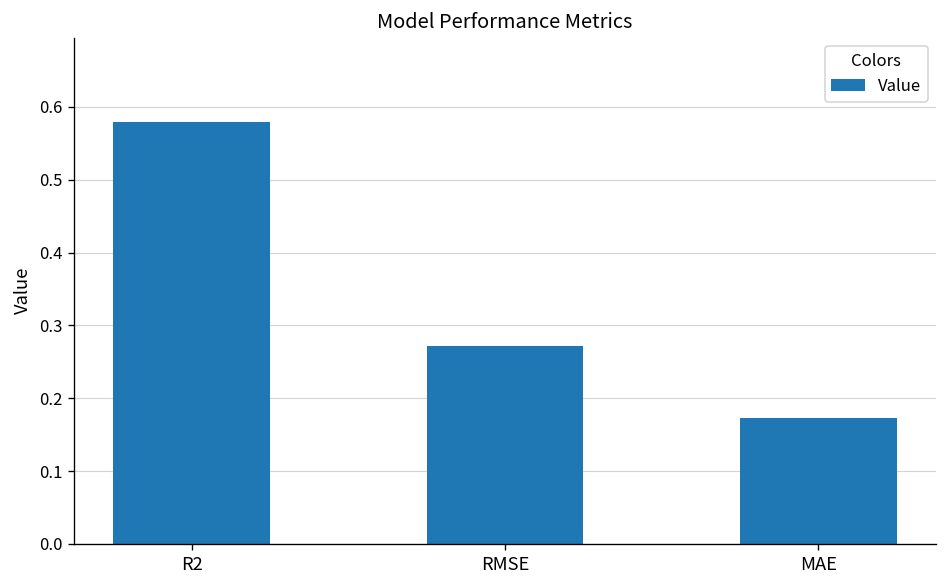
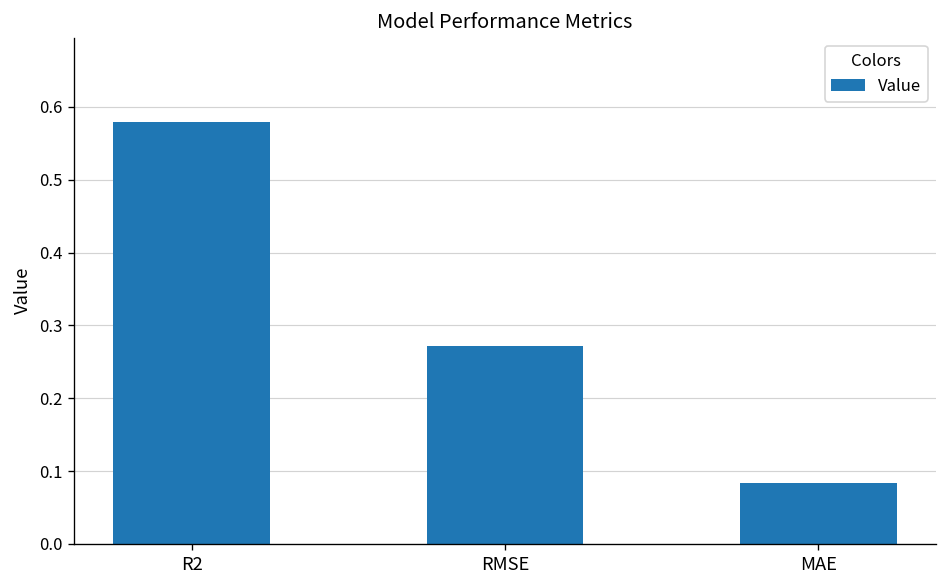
  {
    "R2": 0.58,
    "RMSE": 0.27,
-   "MAE": 0.17
+   "MAE": 0.08
  }
